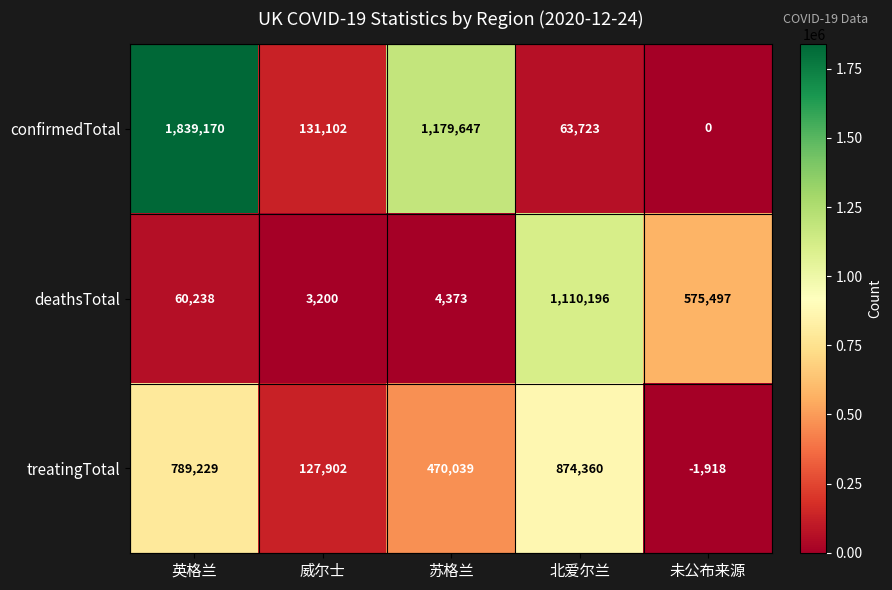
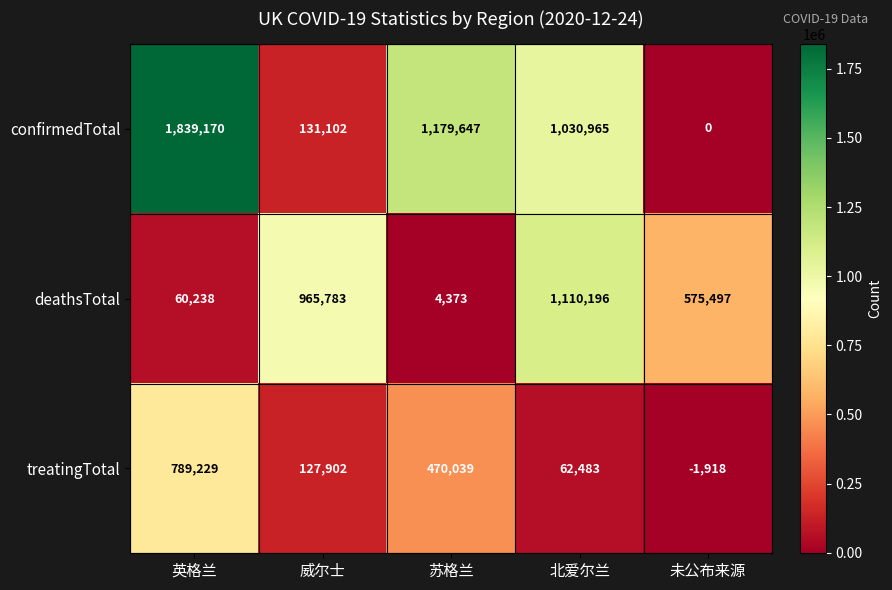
  {
    "confirmedTotal": {
      "英格兰": "1,839,170",
      "威尔士": "131,102",
      "苏格兰": "1,179,647",
-     "北爱尔兰": "63,723",
+     "北爱尔兰": "1,030,965",
      "未公布来源": "0"
    },
    "deathsTotal": {
      "英格兰": "60,238",
-     "威尔士": "3,200",
+     "威尔士": "965,783",
      "苏格兰": "4,373",
      "北爱尔兰": "1,110,196",
      "未公布来源": "575,497"
    },
    "treatingTotal": {
      "英格兰": "789,229",
      "威尔士": "127,902",
      "苏格兰": "470,039",
-     "北爱尔兰": "874,360",
+     "北爱尔兰": "62,483",
      "未公布来源": "-1,918"
    }
  }
